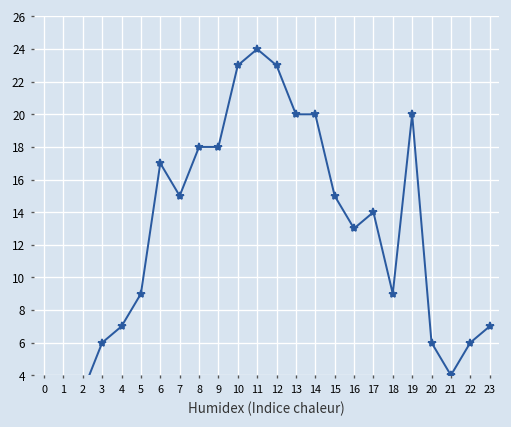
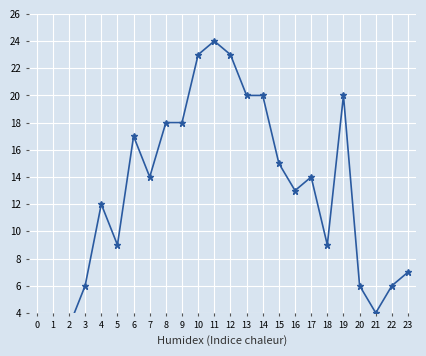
  {
    "3": 6,
-   "4": 7,
+   "4": 12,
    "5": 9,
    "6": 17,
-   "7": 15,
+   "7": 14,
    "8": 18,
    "9": 18,
    "10": 23,
    "11": 24,
    "12": 23,
    "13": 20,
    "14": 20,
    "15": 15,
    "16": 13,
    "17": 14,
    "18": 9,
    "19": 20,
    "20": 6,
    "21": 4,
    "22": 6,
    "23": 7
  }
